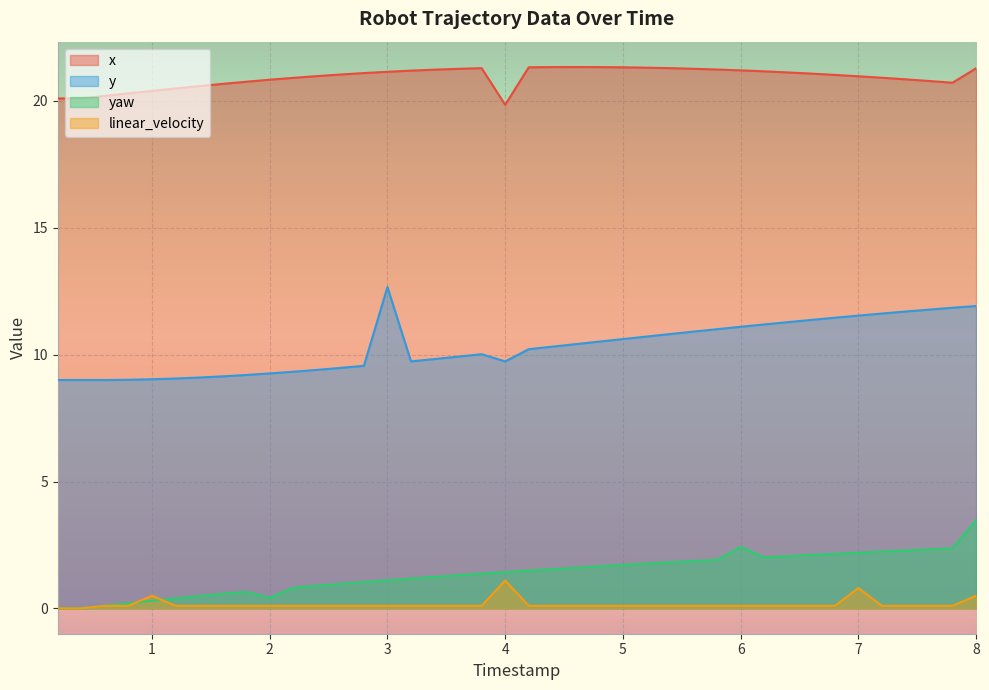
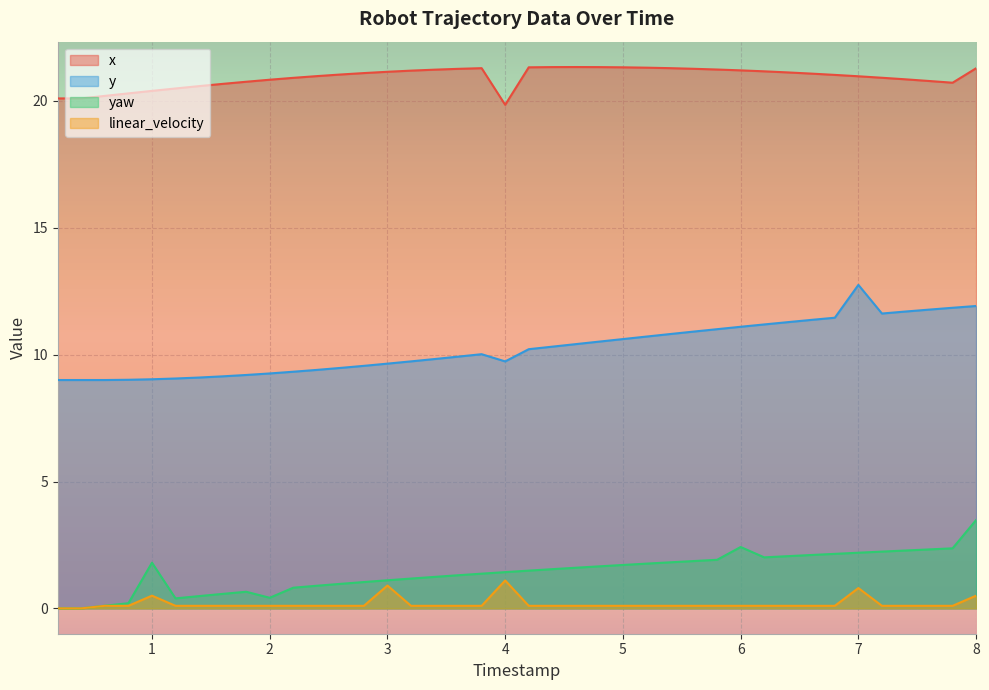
  {
    "x": {
      "2": 20.8,
      "3": 21.2,
      "4": 19.8,
      "5": 21.3,
      "6": 21.2,
      "7": 21.0,
      "8": 21.3
    },
    "y": {
      "1": 9.0,
      "2": 9.3,
-     "3": 12.7,
+     "3": 9.6,
      "4": 9.7,
      "5": 10.6,
      "6": 11.1,
-     "7": 11.5,
+     "7": 12.8,
      "8": 11.9
    },
    "yaw": {
-     "1": 0.3,
+     "1": 1.8,
      "2": 0.4,
      "3": 1.1,
      "4": 1.4,
      "5": 1.7,
      "6": 2.4,
      "7": 2.2,
      "8": 3.5
    },
    "linear_velocity": {
      "1": 0.5,
      "2": 0.1,
-     "3": 0.1,
+     "3": 0.9,
      "4": 1.1,
      "5": 0.1,
      "6": 0.1,
      "7": 0.8,
      "8": 0.5
    }
  }
